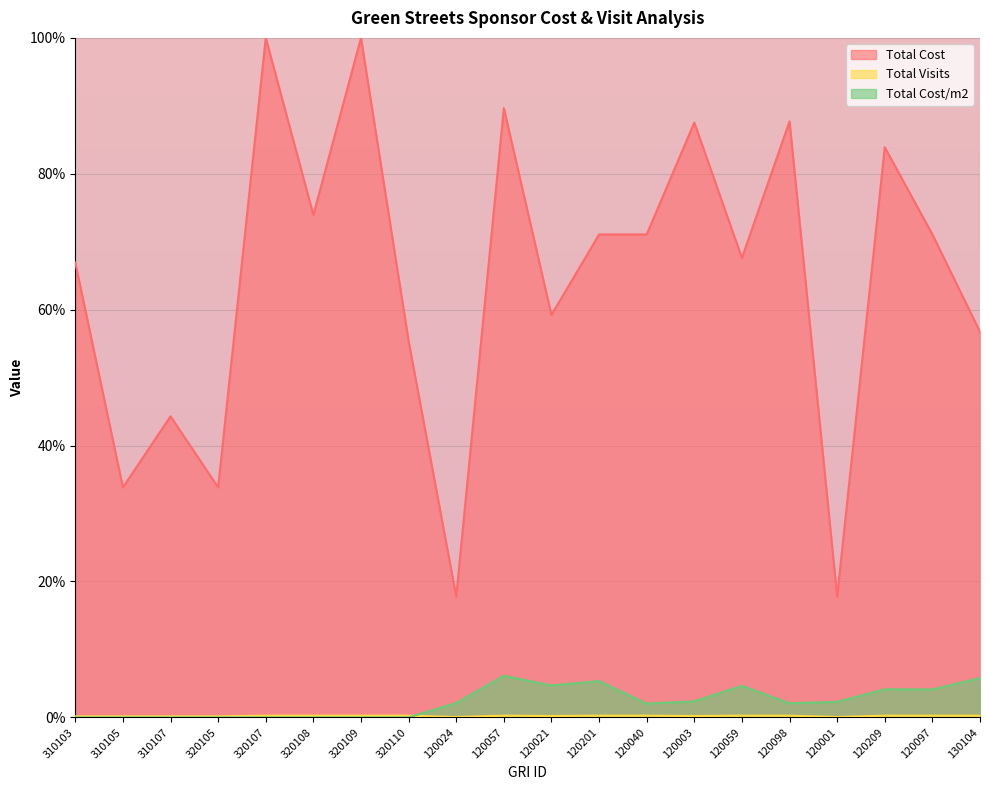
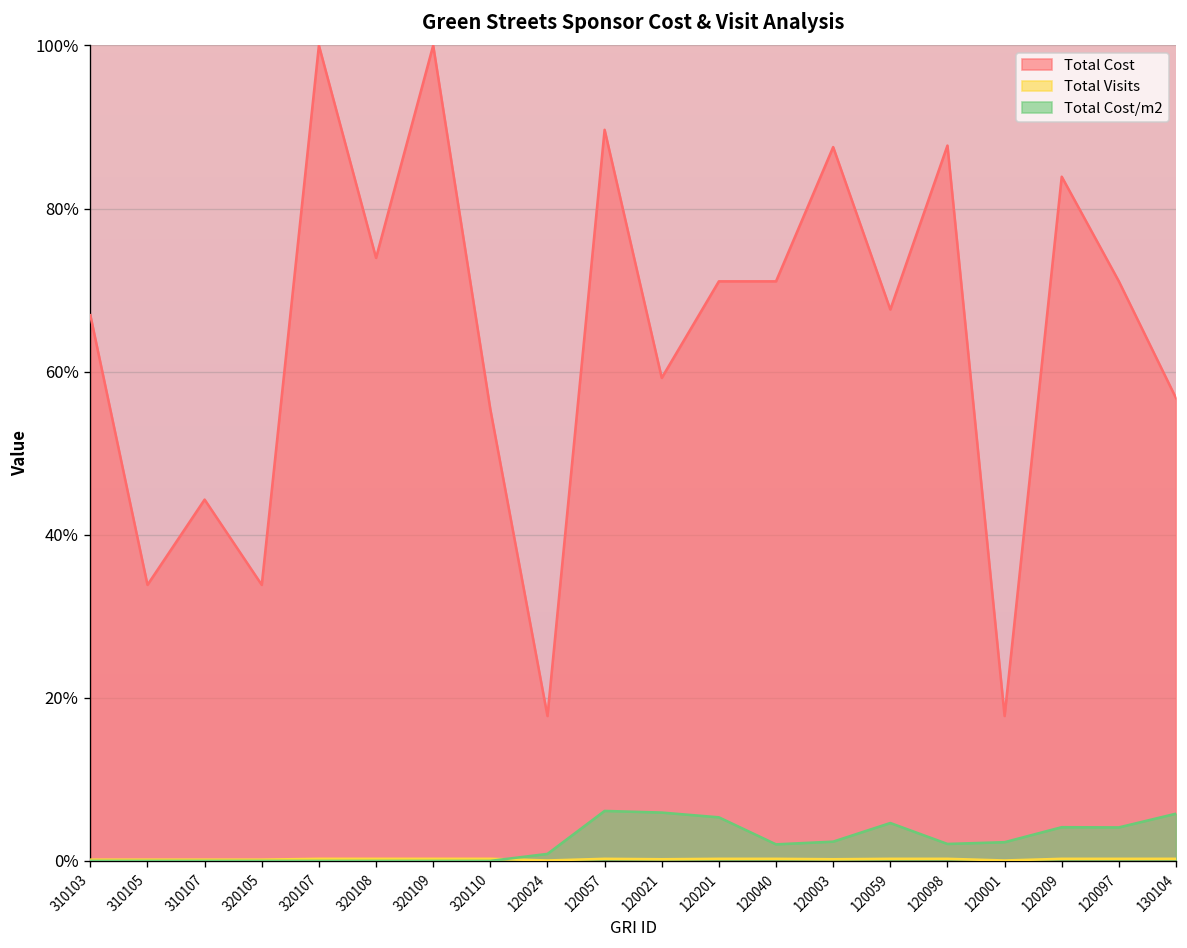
  {
    "Total Cost": {
      "310103": "67%",
      "310105": "34%",
      "310107": "44%",
      "320105": "34%",
      "320107": "100%",
      "320108": "74%",
      "320109": "100%",
      "320110": "55%",
      "120024": "18%",
      "120057": "90%",
      "120021": "59%",
      "120201": "71%",
      "120040": "71%",
      "120003": "88%",
      "120059": "68%",
      "120098": "88%",
      "120001": "18%",
      "120209": "84%",
      "120097": "71%",
      "130104": "57%"
    },
    "Total Visits": {
      "120024": "0%",
      "120057": "0%",
      "120021": "0%",
      "120201": "0%",
      "120040": "0%",
      "120003": "0%",
      "120059": "0%",
      "120098": "0%",
      "120001": "0%",
      "120209": "0%",
      "120097": "0%",
      "130104": "0%"
    },
    "Total Cost/m2": {
-     "120024": "2%",
+     "120024": "1%",
      "120057": "6%",
-     "120021": "5%",
+     "120021": "6%",
      "120201": "5%",
      "120040": "2%",
      "120003": "2%",
      "120059": "5%",
      "120098": "2%",
      "120001": "2%",
      "120209": "4%",
      "120097": "4%",
      "130104": "6%"
    }
  }
